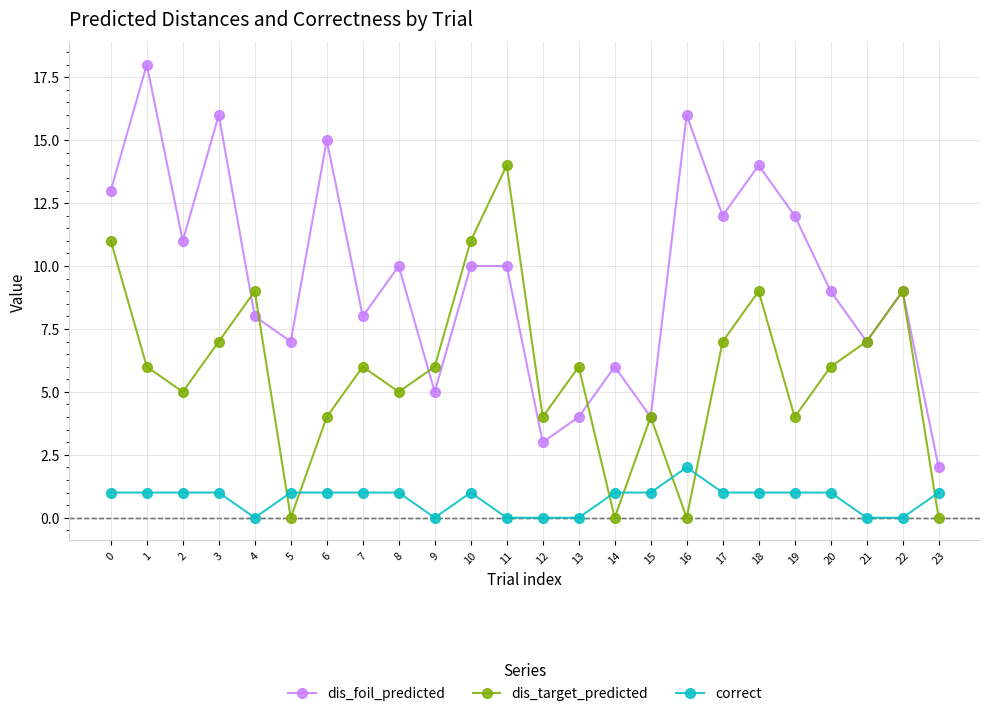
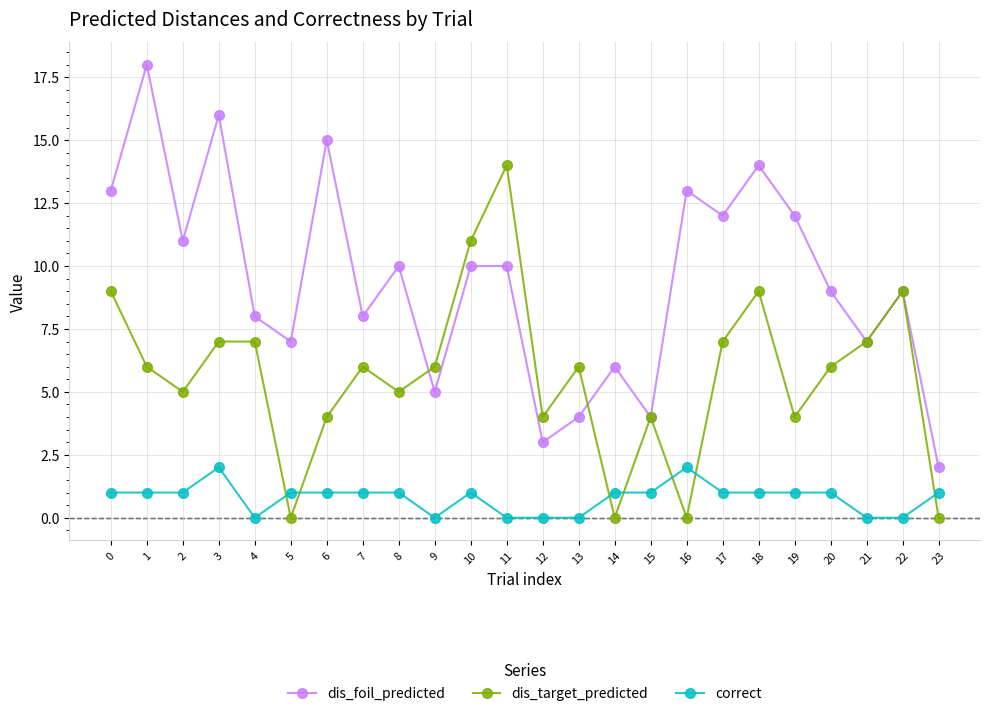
  {
    "dis_foil_predicted": {
      "0": 13,
      "1": 18,
      "2": 11,
      "3": 16,
      "4": 8,
      "5": 7,
      "6": 15,
      "7": 8,
      "8": 10,
      "9": 5,
      "10": 10,
      "11": 10,
      "12": 3,
      "13": 4,
      "14": 6,
-     "16": 16,
+     "16": 13,
      "17": 12,
      "18": 14,
      "19": 12,
      "20": 9,
      "23": 2
    },
    "dis_target_predicted": {
-     "0": 11,
+     "0": 9,
      "1": 6,
      "2": 5,
      "3": 7,
-     "4": 9,
+     "4": 7,
      "5": 0,
      "6": 4,
      "7": 6,
      "8": 5,
      "9": 6,
      "10": 11,
      "11": 14,
      "12": 4,
      "13": 6,
      "14": 0,
      "16": 0,
      "17": 7,
      "18": 9,
      "19": 4,
      "20": 6,
      "23": 0
    },
    "correct": {
      "0": 1,
      "1": 1,
      "2": 1,
-     "3": 1,
+     "3": 2,
      "4": 0,
      "5": 1,
      "6": 1,
      "7": 1,
      "8": 1,
      "9": 0,
      "10": 1,
      "11": 0,
      "12": 0,
      "13": 0,
      "14": 1,
      "15": 1,
      "16": 2,
      "17": 1,
      "18": 1,
      "19": 1,
      "20": 1,
      "21": 0,
      "22": 0,
      "23": 1
    }
  }
